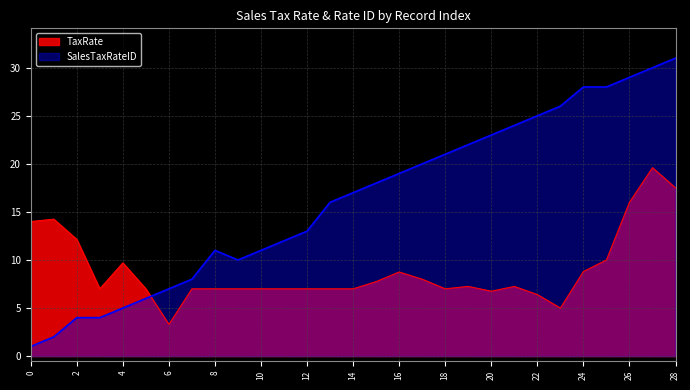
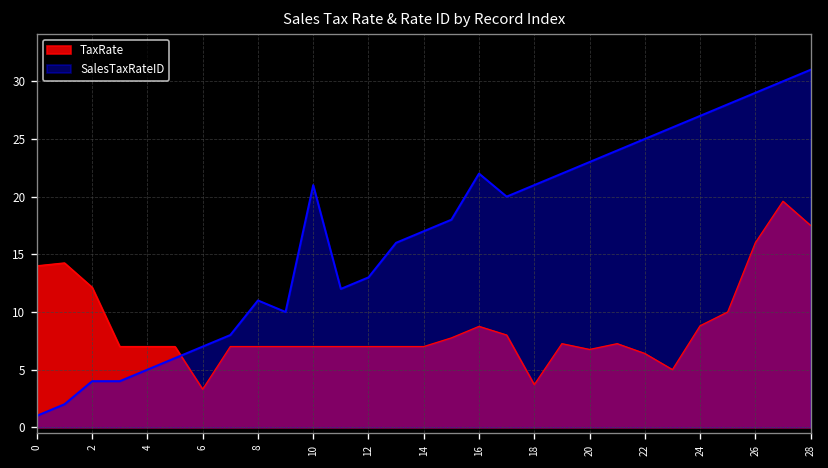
  {
    "TaxRate": {
      "0": 14,
      "2": 12,
-     "4": 10,
+     "4": 7,
      "6": 3,
      "8": 7,
      "10": 7,
      "12": 7,
      "14": 7,
      "16": 9,
-     "18": 7,
+     "18": 4,
      "20": 7,
      "22": 6,
      "24": 9,
      "26": 16,
      "28": 18
    },
    "SalesTaxRateID": {
      "0": 1,
      "2": 4,
      "4": 5,
      "6": 7,
      "8": 11,
-     "10": 11,
+     "10": 21,
      "12": 13,
      "14": 17,
-     "16": 19,
+     "16": 22,
      "18": 21,
      "20": 23,
      "22": 25,
-     "24": 28,
+     "24": 27,
      "26": 29,
      "28": 31
    }
  }
